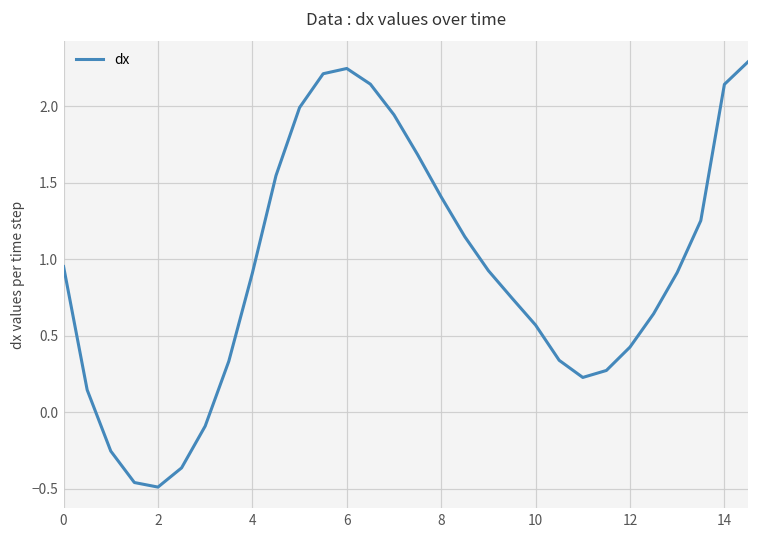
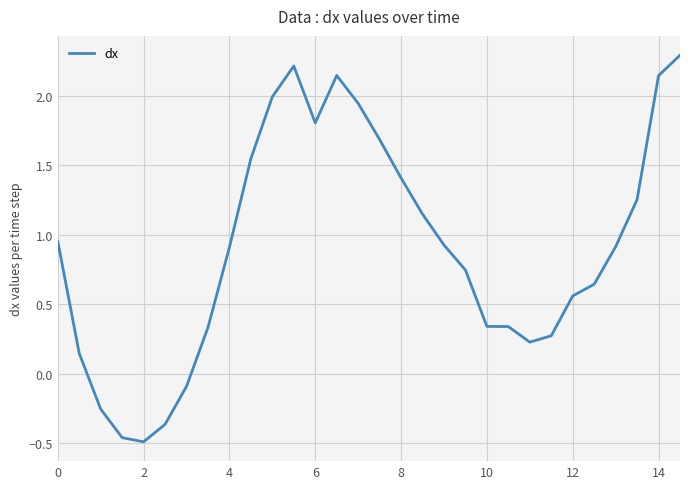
  {
    "0": 0.95,
    "2": -0.49,
    "4": 0.91,
-   "6": 2.25,
+   "6": 1.80,
    "8": 1.41,
-   "10": 0.57,
-   "12": 0.43,
+   "10": 0.34,
+   "12": 0.56,
    "14": 2.14
  }
